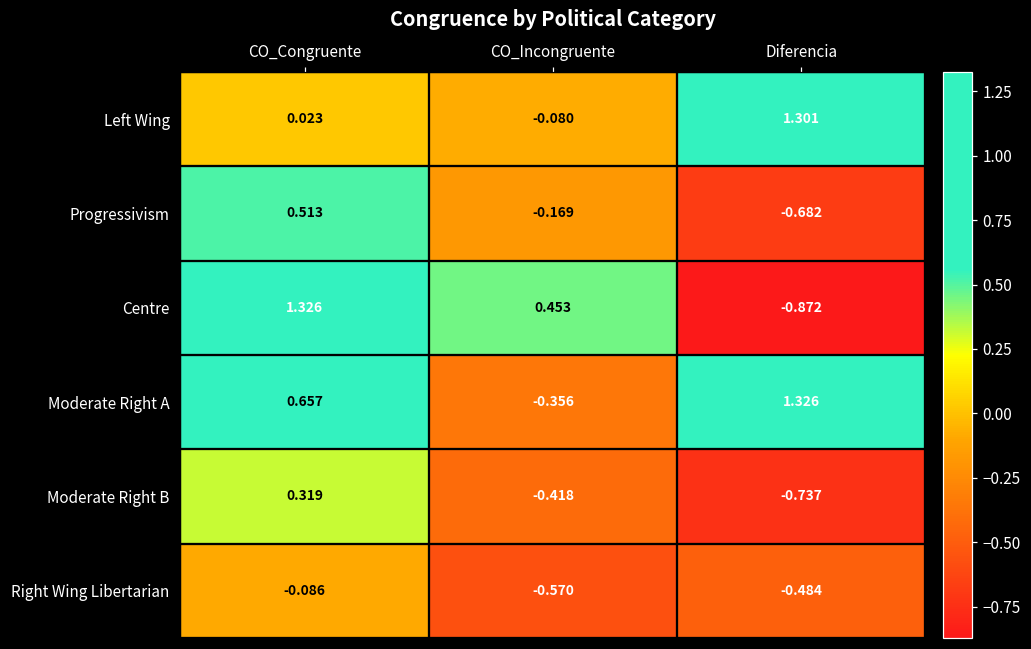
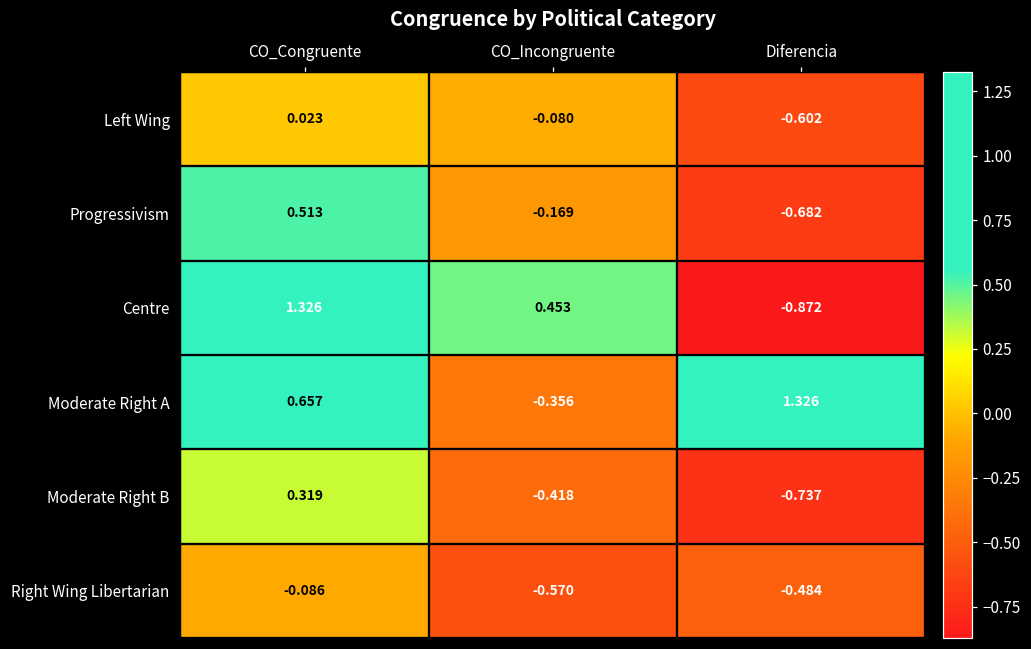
  {
    "Left Wing": {
      "CO_Congruente": 0.023,
      "CO_Incongruente": -0.080,
-     "Diferencia": 1.301
+     "Diferencia": -0.602
    },
    "Progressivism": {
      "CO_Congruente": 0.513,
      "CO_Incongruente": -0.169,
      "Diferencia": -0.682
    },
    "Centre": {
      "CO_Congruente": 1.326,
      "CO_Incongruente": 0.453,
      "Diferencia": -0.872
    },
    "Moderate Right A": {
      "CO_Congruente": 0.657,
      "CO_Incongruente": -0.356,
      "Diferencia": 1.326
    },
    "Moderate Right B": {
      "CO_Congruente": 0.319,
      "CO_Incongruente": -0.418,
      "Diferencia": -0.737
    },
    "Right Wing Libertarian": {
      "CO_Congruente": -0.086,
      "CO_Incongruente": -0.570,
      "Diferencia": -0.484
    }
  }
